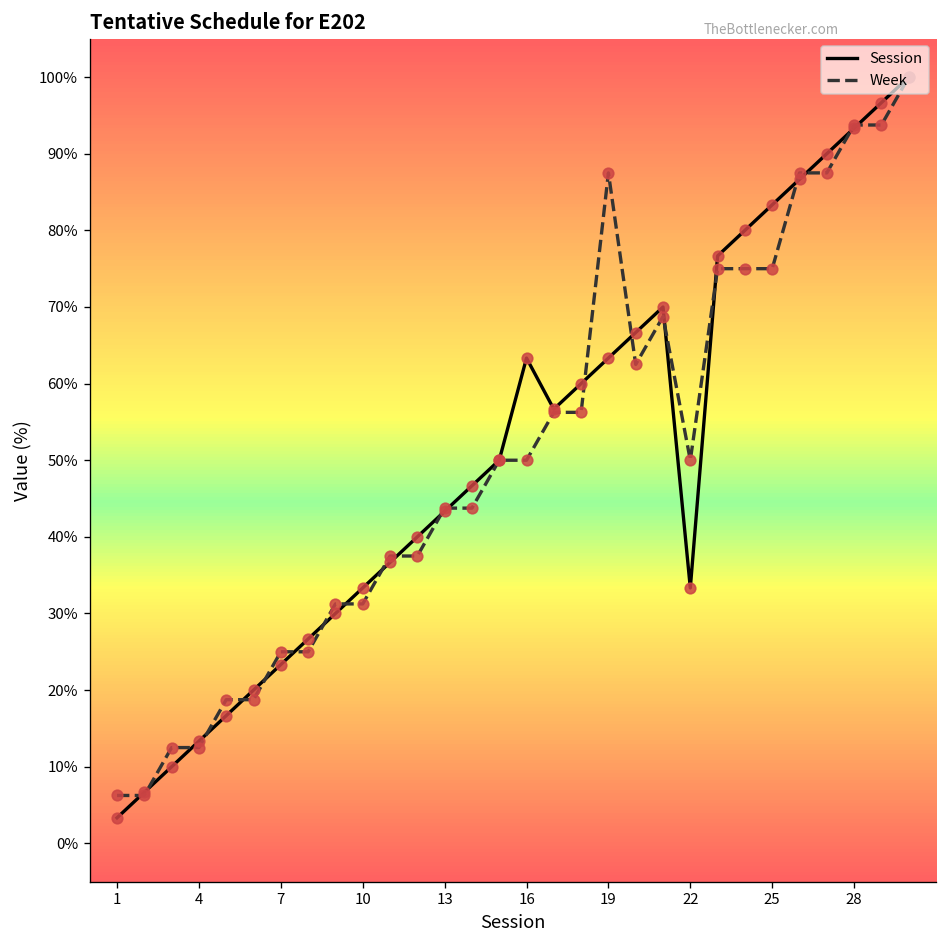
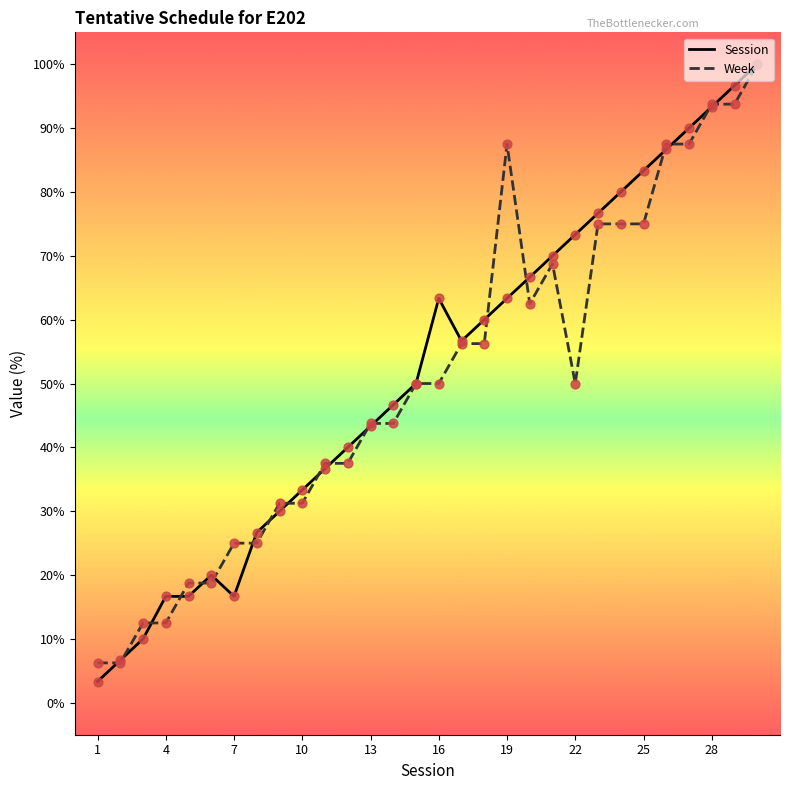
  {
    "Session": {
      "1": "3%",
-     "4": "13%",
-     "7": "23%",
+     "4": "17%",
+     "7": "17%",
      "10": "33%",
      "13": "43%",
      "16": "63%",
      "19": "63%",
-     "22": "33%",
+     "22": "73%",
      "25": "83%",
      "28": "93%"
    },
    "Week": {
      "1": "6%",
      "4": "13%",
      "7": "25%",
      "10": "31%",
      "13": "44%",
      "16": "50%",
      "19": "88%",
      "22": "50%",
      "25": "75%",
      "28": "94%"
    }
  }
